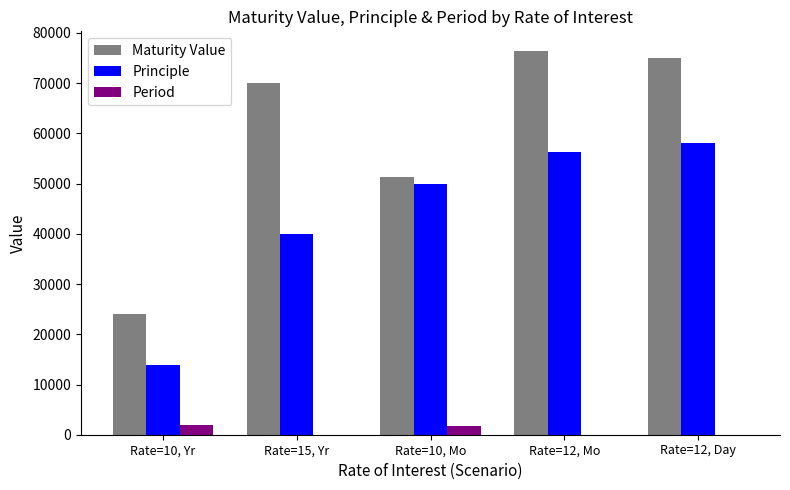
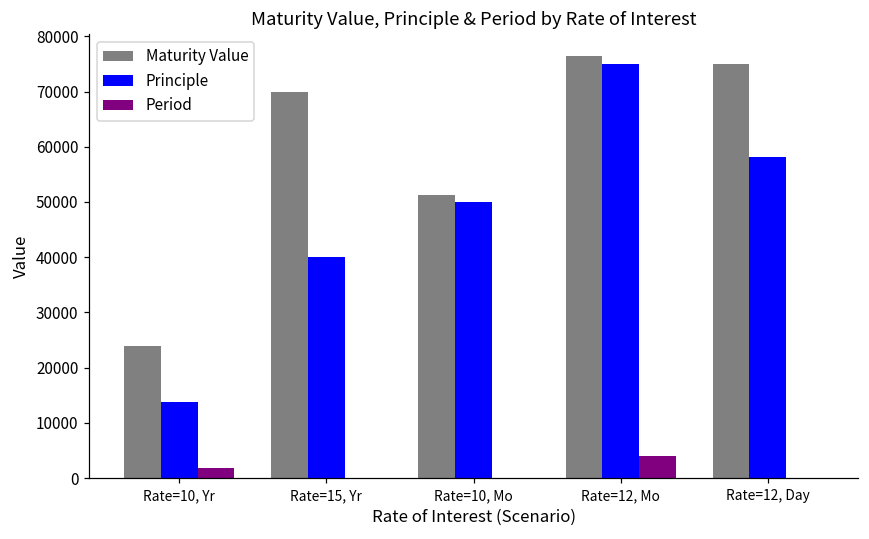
  {
    "Maturity Value": {
      "Rate=10, Yr": 24000,
      "Rate=15, Yr": 70000,
      "Rate=10, Mo": 51000,
      "Rate=12, Mo": 77000,
      "Rate=12, Day": 75000
    },
    "Principle": {
      "Rate=10, Yr": 14000,
      "Rate=15, Yr": 40000,
      "Rate=10, Mo": 50000,
-     "Rate=12, Mo": 56000,
+     "Rate=12, Mo": 75000,
      "Rate=12, Day": 58000
    },
    "Period": {
      "Rate=10, Yr": 2000,
-     "Rate=10, Mo": 2000,
-     "Rate=12, Mo": 0
+     "Rate=10, Mo": 0,
+     "Rate=12, Mo": 4000
    }
  }
